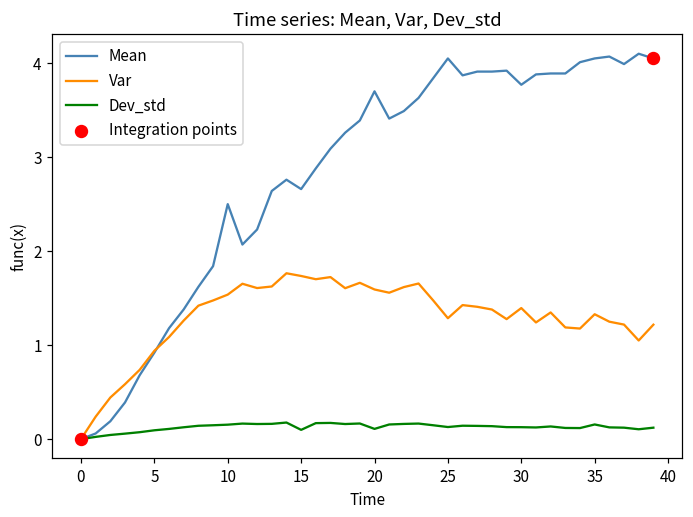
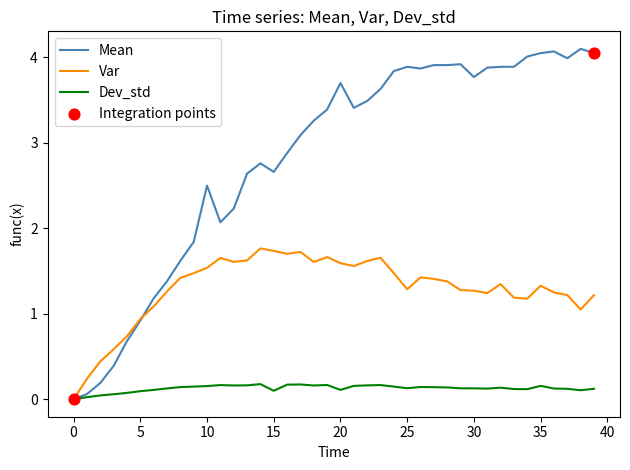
  {
    "Mean": {
      "10": 2.5,
      "15": 2.7,
      "20": 3.7,
-     "25": 4.1,
+     "25": 3.9,
      "30": 3.8,
      "35": 4.1
    },
    "Var": {
      "10": 1.5,
      "15": 1.7,
      "20": 1.6,
      "25": 1.3,
-     "30": 1.4,
+     "30": 1.3,
      "35": 1.3
    },
    "Dev_std": {
      "5": 0.1,
      "10": 0.2,
      "15": 0.1,
      "20": 0.1,
      "25": 0.1,
      "30": 0.1,
      "35": 0.2
    }
  }
